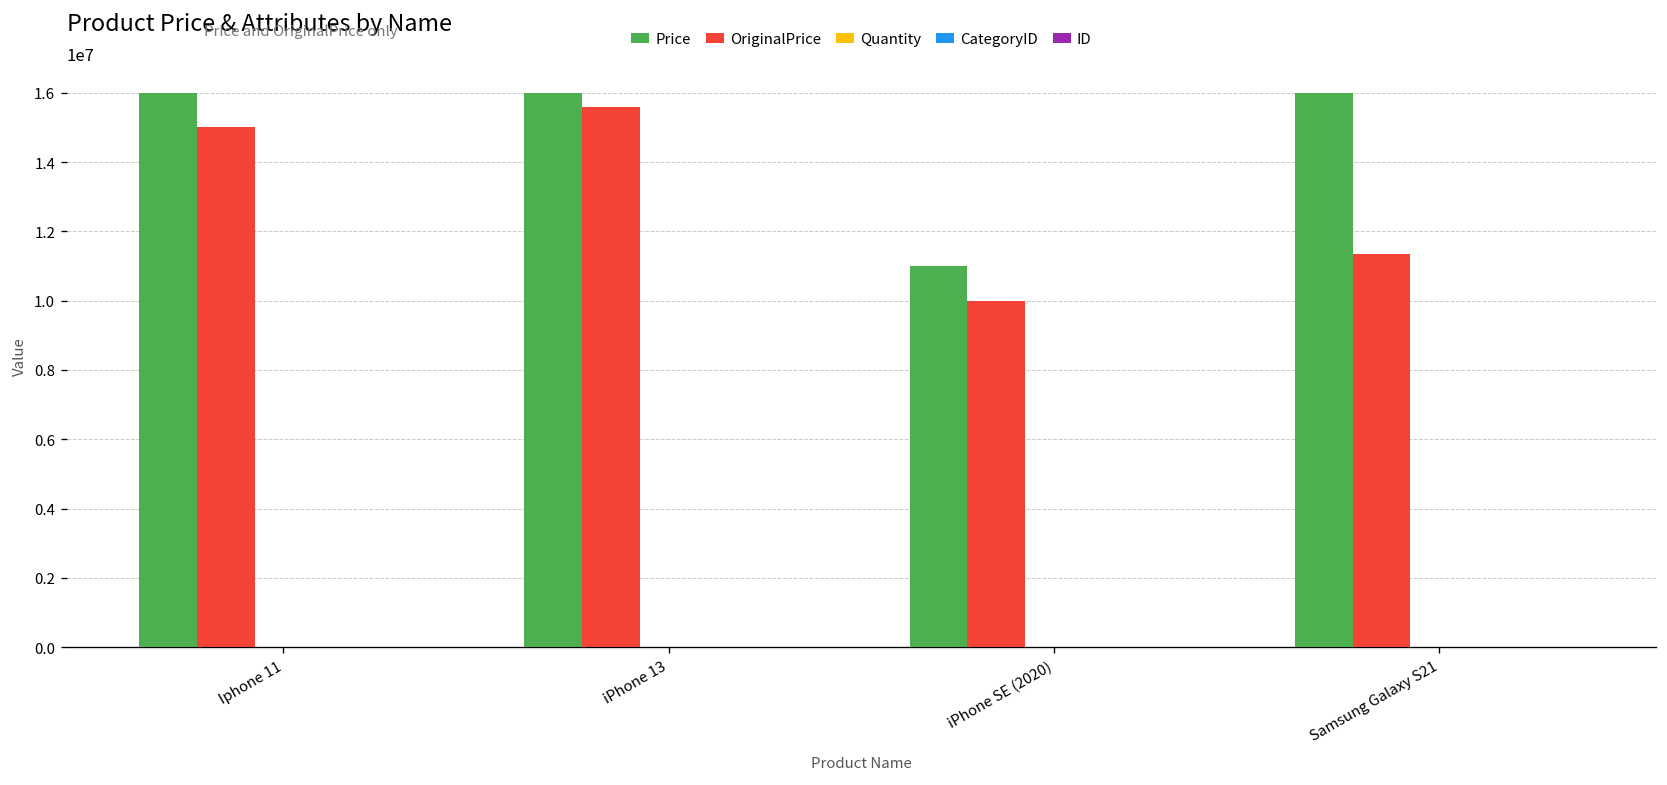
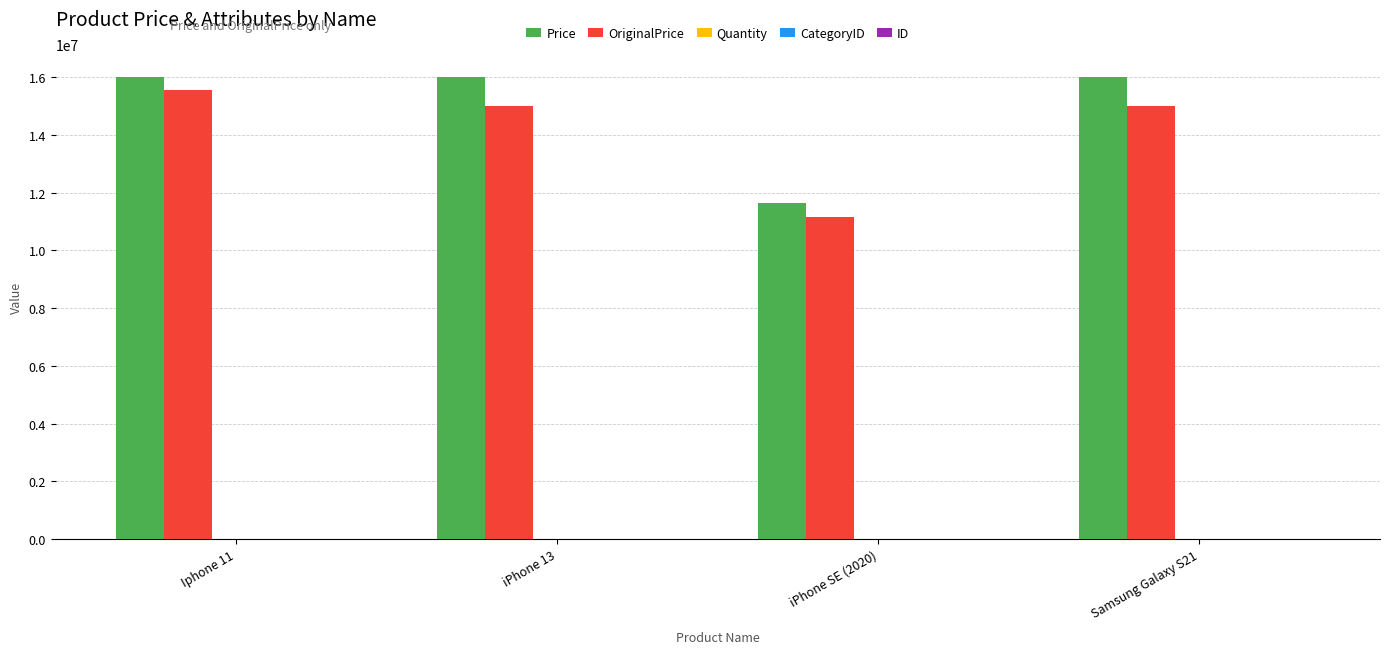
  {
    "Price": {
      "Iphone 11": 16000000,
      "iPhone 13": 16000000,
-     "iPhone SE (2020)": 11000000,
+     "iPhone SE (2020)": 11600000,
      "Samsung Galaxy S21": 16000000
    },
    "OriginalPrice": {
-     "Iphone 11": 15000000,
-     "iPhone 13": 15600000,
-     "iPhone SE (2020)": 10000000,
-     "Samsung Galaxy S21": 11300000
+     "Iphone 11": 15600000,
+     "iPhone 13": 15000000,
+     "iPhone SE (2020)": 11200000,
+     "Samsung Galaxy S21": 15000000
    }
  }
